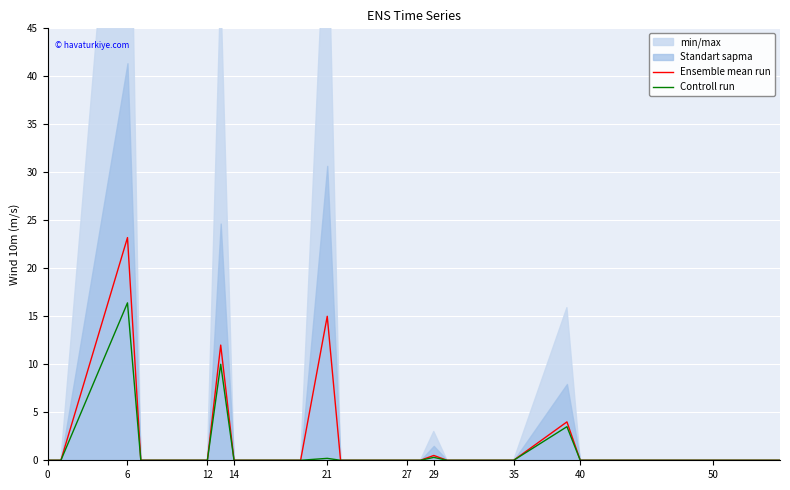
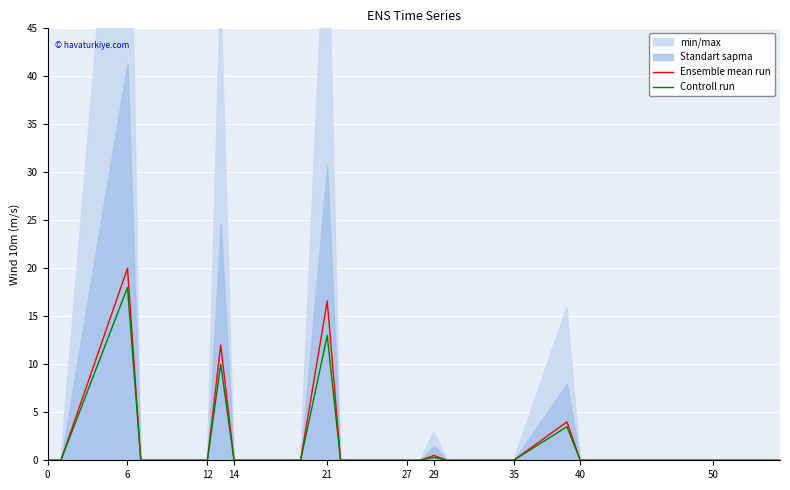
  {
    "Ensemble mean run": {
-     "6": 23,
-     "21": 15
+     "6": 20,
+     "21": 17
    },
    "Controll run": {
-     "6": 16,
-     "21": 0
+     "6": 18,
+     "21": 13
    }
  }
